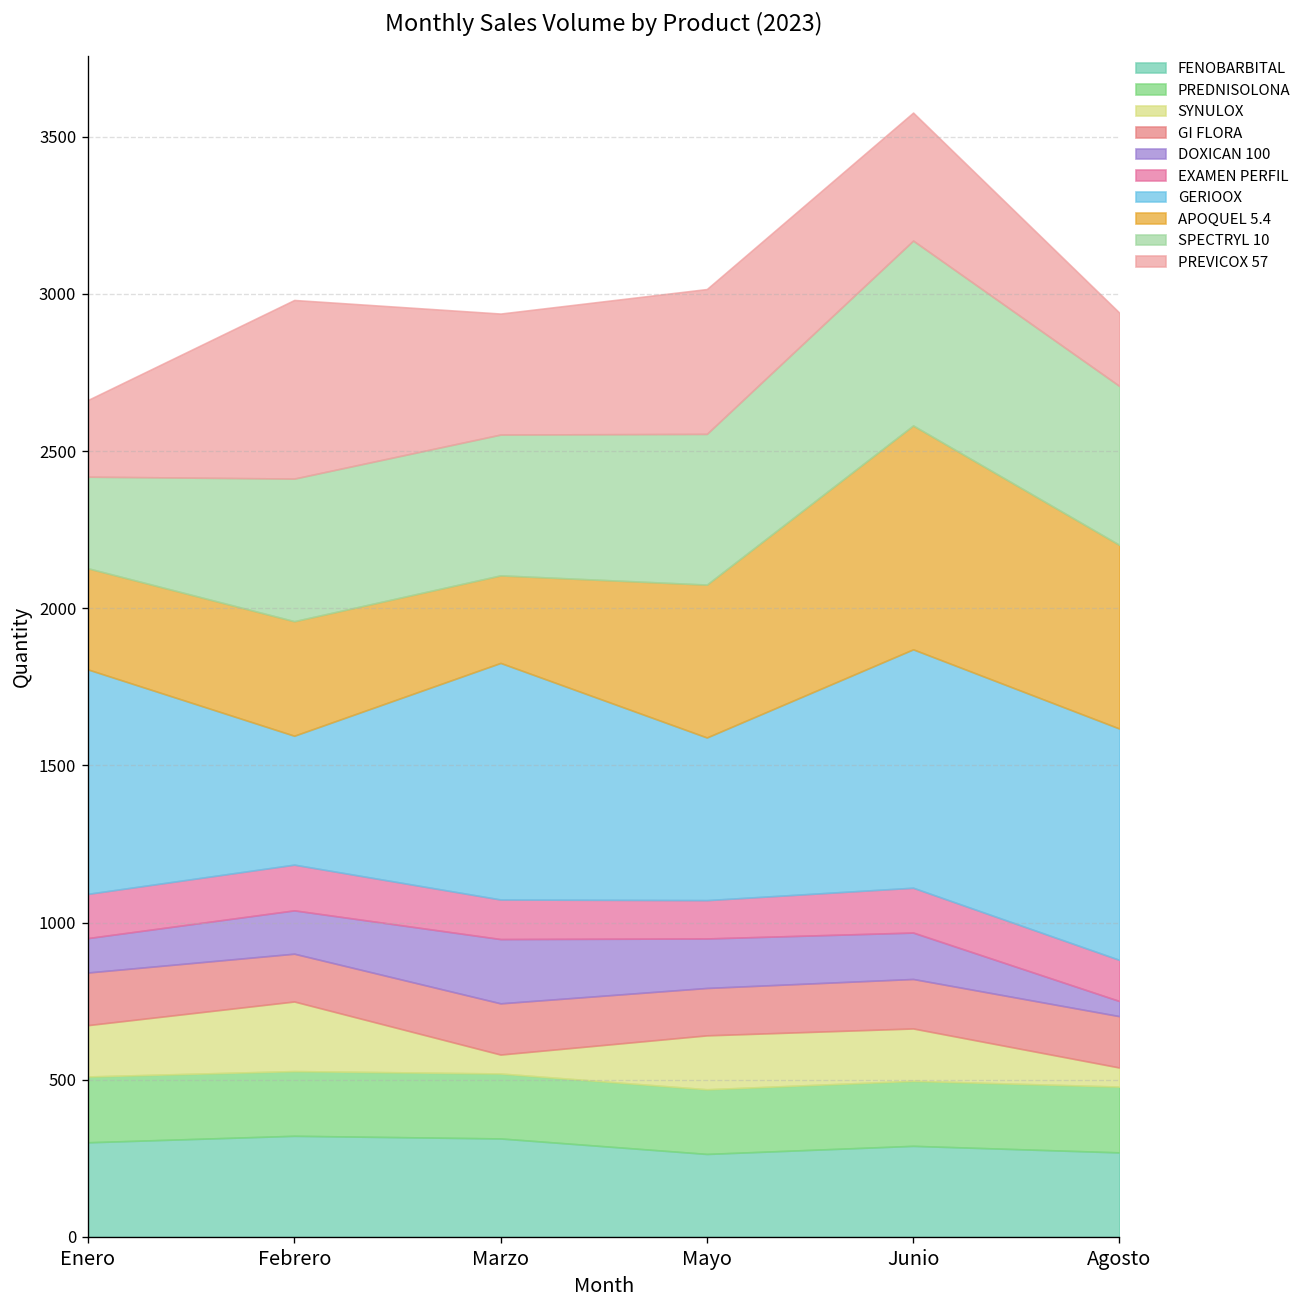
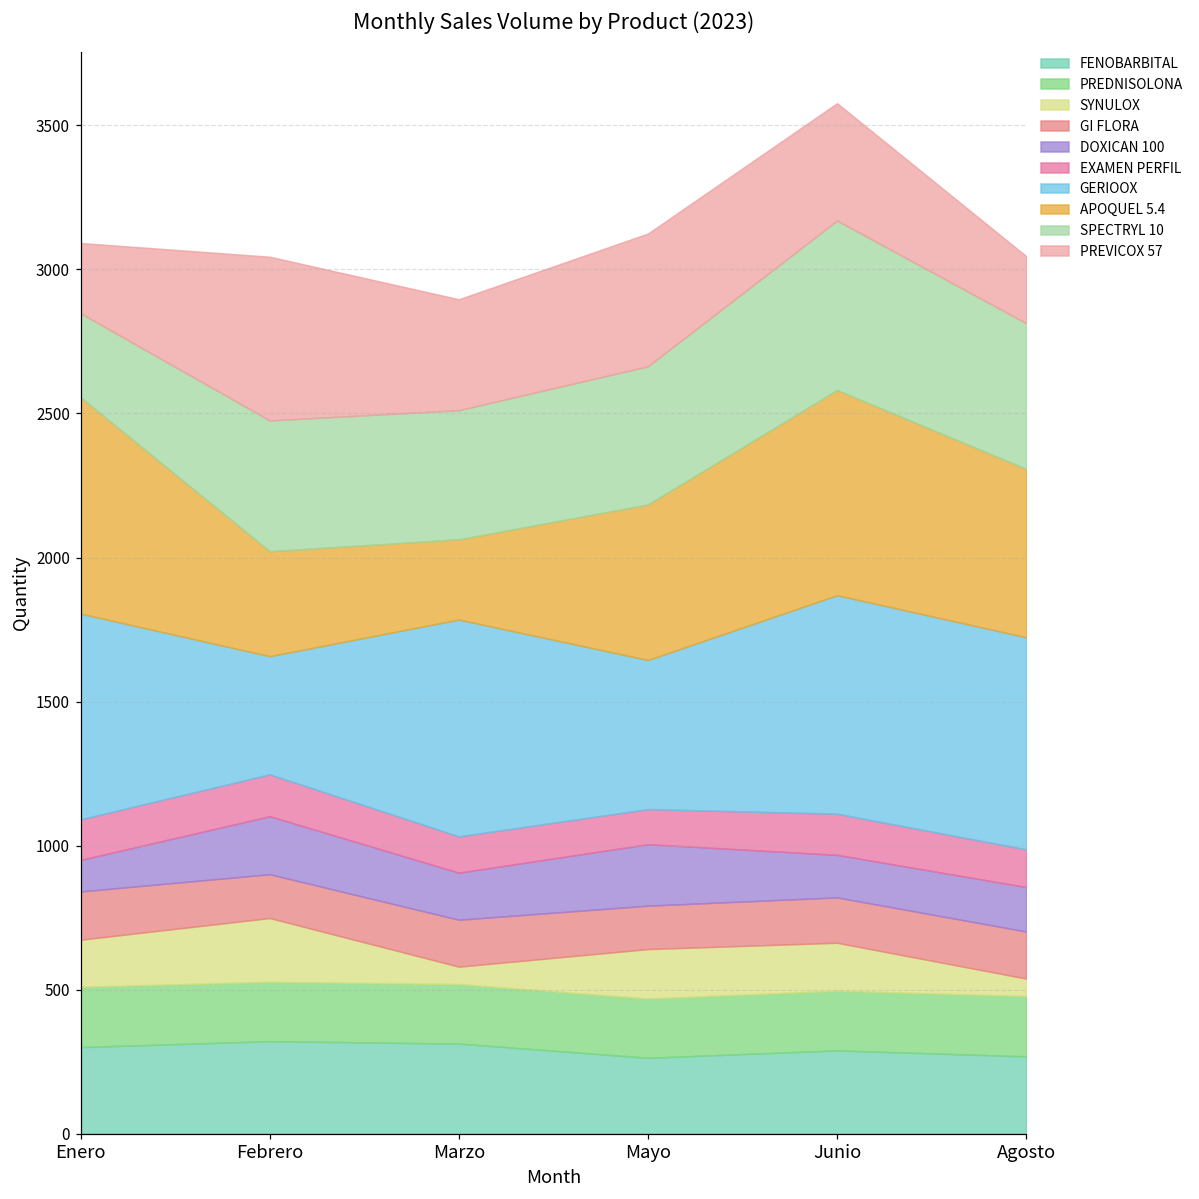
  {
    "SYNULOX": {
      "Enero": 160,
      "Febrero": 220,
      "Marzo": 60,
      "Mayo": 170,
      "Junio": 170,
      "Agosto": 60
    },
    "DOXICAN 100": {
      "Enero": 110,
-     "Febrero": 140,
-     "Marzo": 200,
-     "Mayo": 160,
+     "Febrero": 200,
+     "Marzo": 160,
+     "Mayo": 210,
      "Junio": 150,
-     "Agosto": 50
+     "Agosto": 150
    },
    "APOQUEL 5.4": {
-     "Enero": 320,
+     "Enero": 750,
      "Febrero": 360,
      "Marzo": 280,
-     "Mayo": 490,
+     "Mayo": 540,
      "Junio": 710,
      "Agosto": 580
    }
  }
